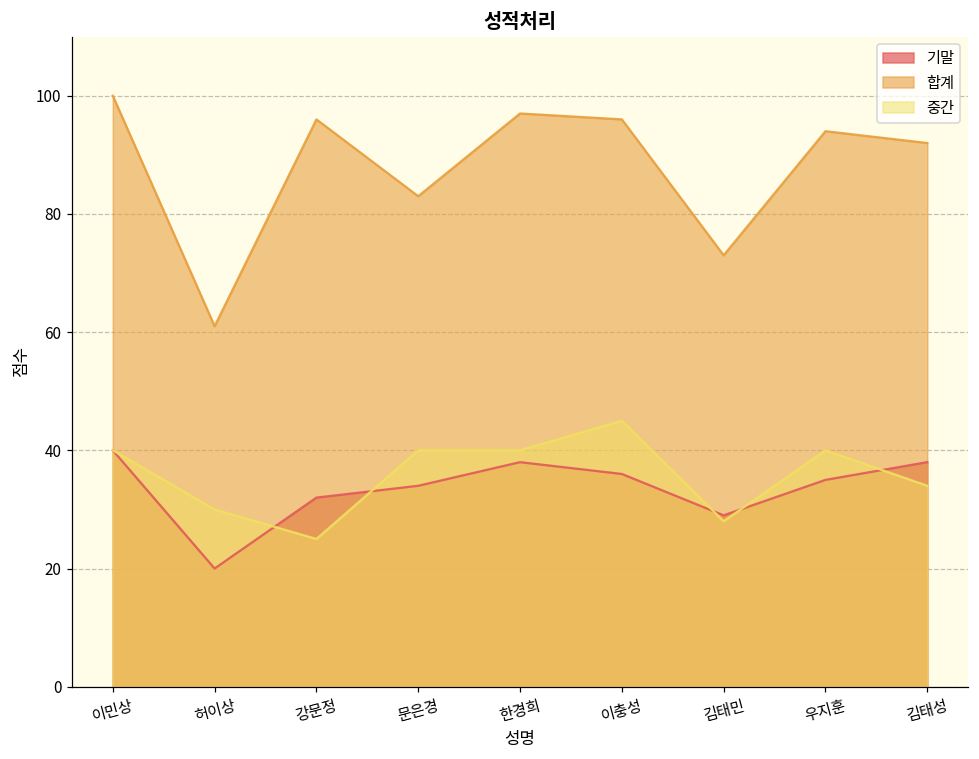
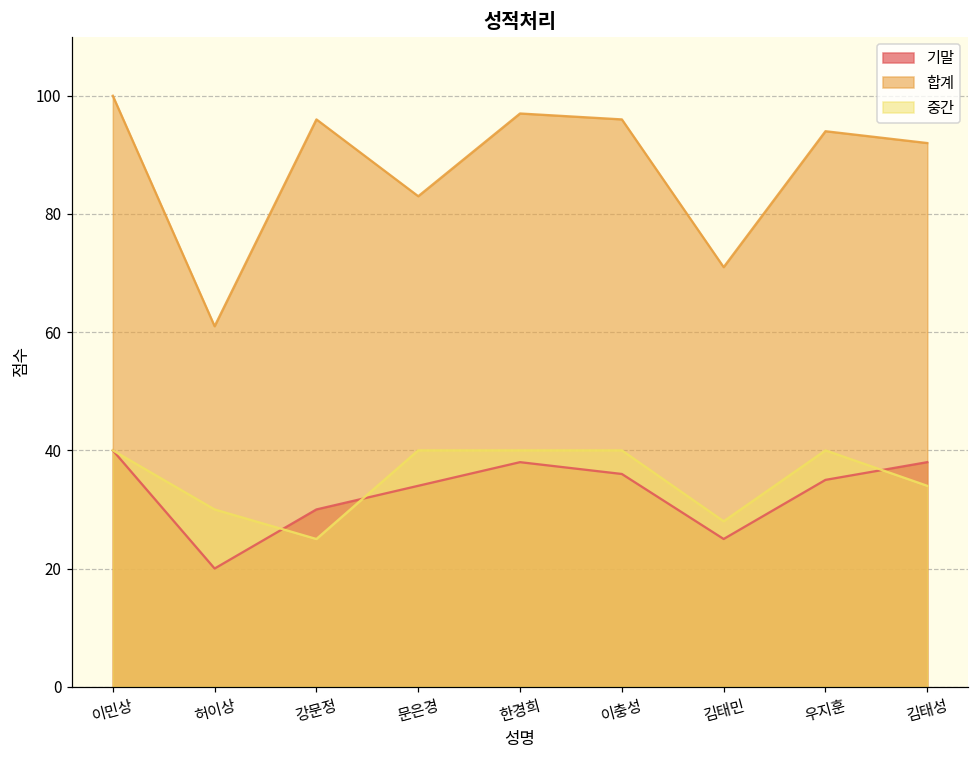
  {
    "기말": {
      "허이상": 20,
-     "강문정": 32,
+     "강문정": 30,
      "문은경": 34,
      "한경희": 38,
      "이충성": 36,
-     "김태민": 29,
+     "김태민": 25,
      "우지훈": 35,
      "김태성": 38
    },
    "합계": {
      "이민상": 100,
      "허이상": 61,
      "강문정": 96,
      "문은경": 83,
      "한경희": 97,
      "이충성": 96,
-     "김태민": 73,
+     "김태민": 71,
      "우지훈": 94,
      "김태성": 92
    },
    "중간": {
      "허이상": 30,
      "강문정": 25,
      "문은경": 40,
      "한경희": 40,
-     "이충성": 45,
+     "이충성": 40,
      "김태민": 28,
      "우지훈": 40,
      "김태성": 34
    }
  }
